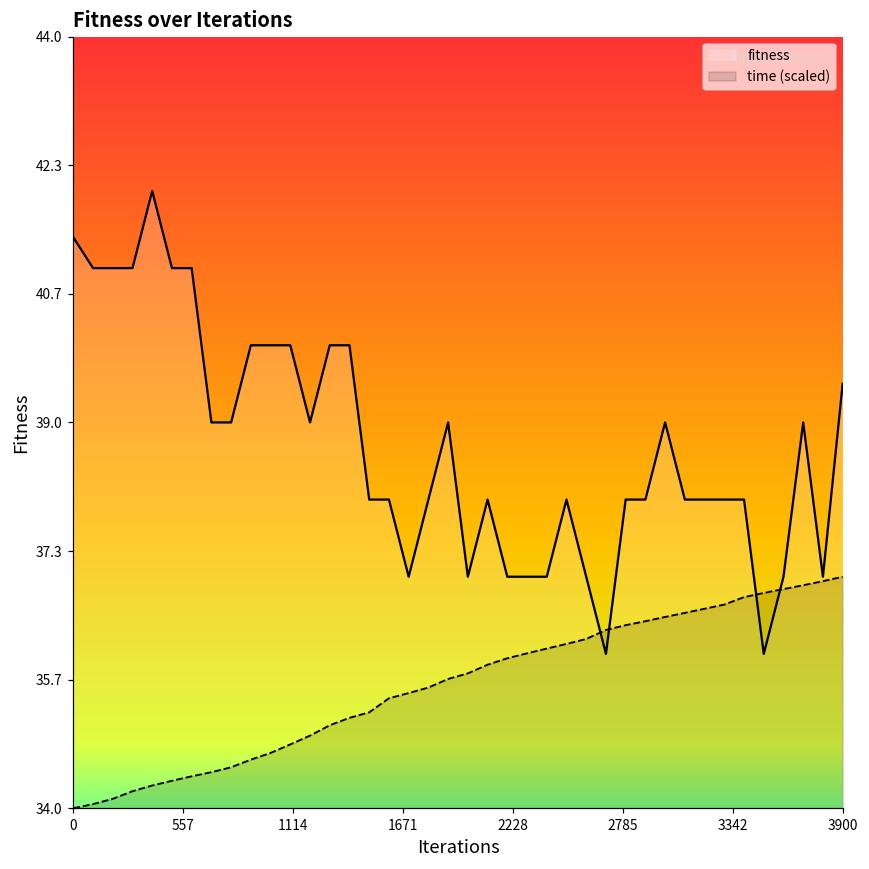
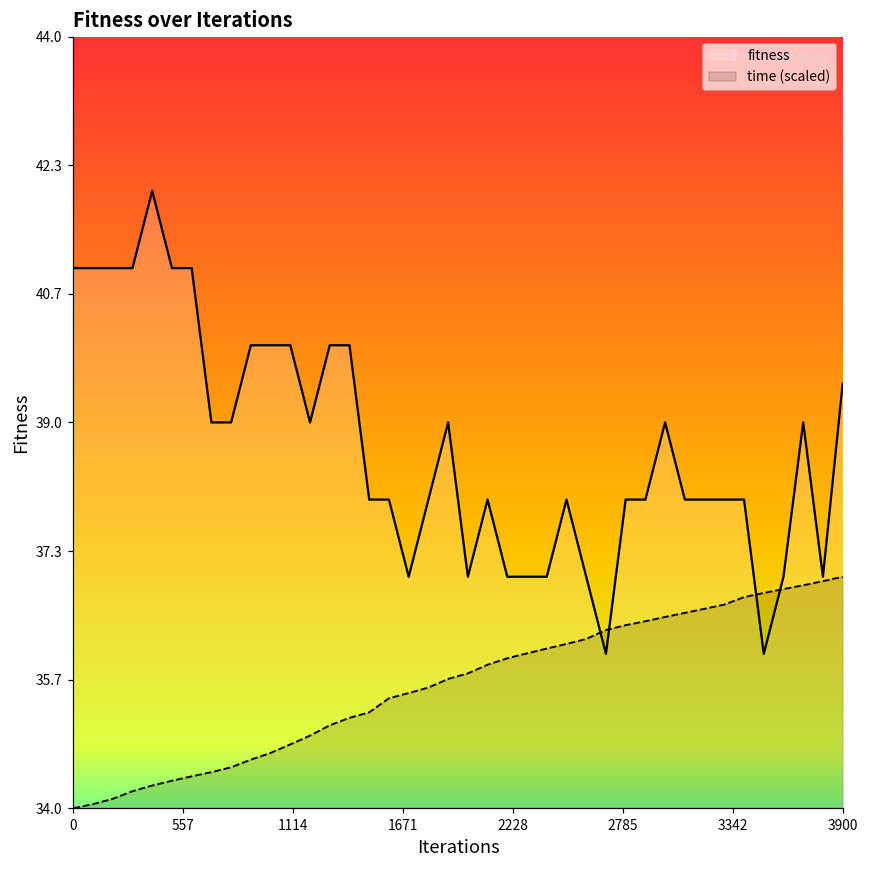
  {
    "fitness": {
-     "0": 41.4,
+     "0": 41.0,
      "3900": 39.5
    },
    "time (scaled)": {
      "0": 34.0,
      "3900": 37.0
    }
  }
